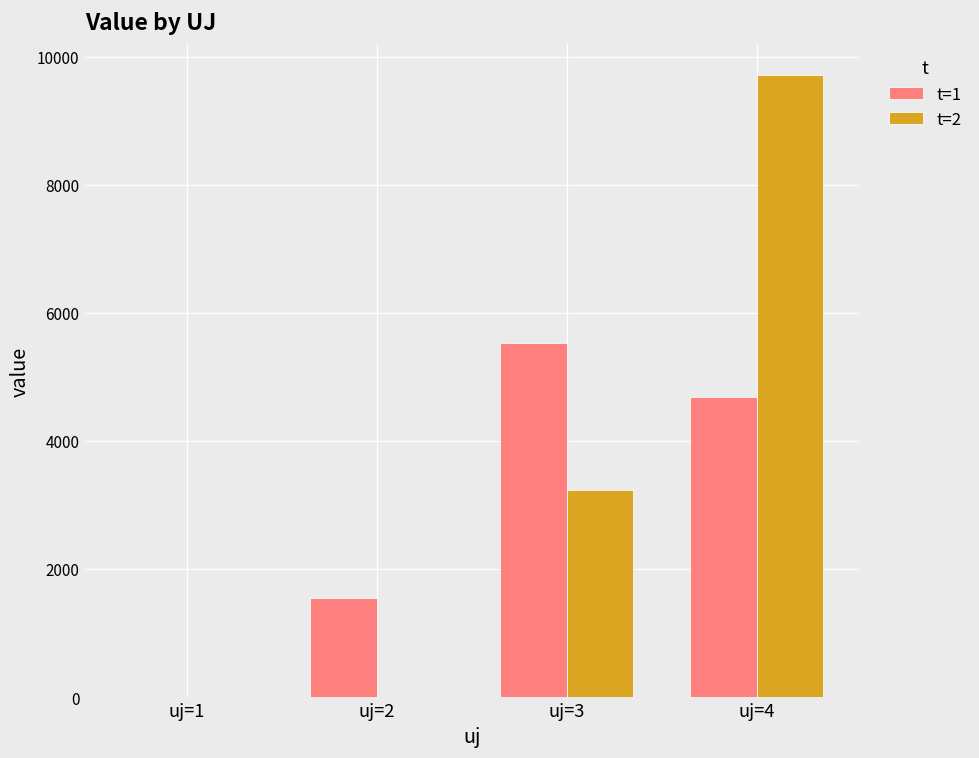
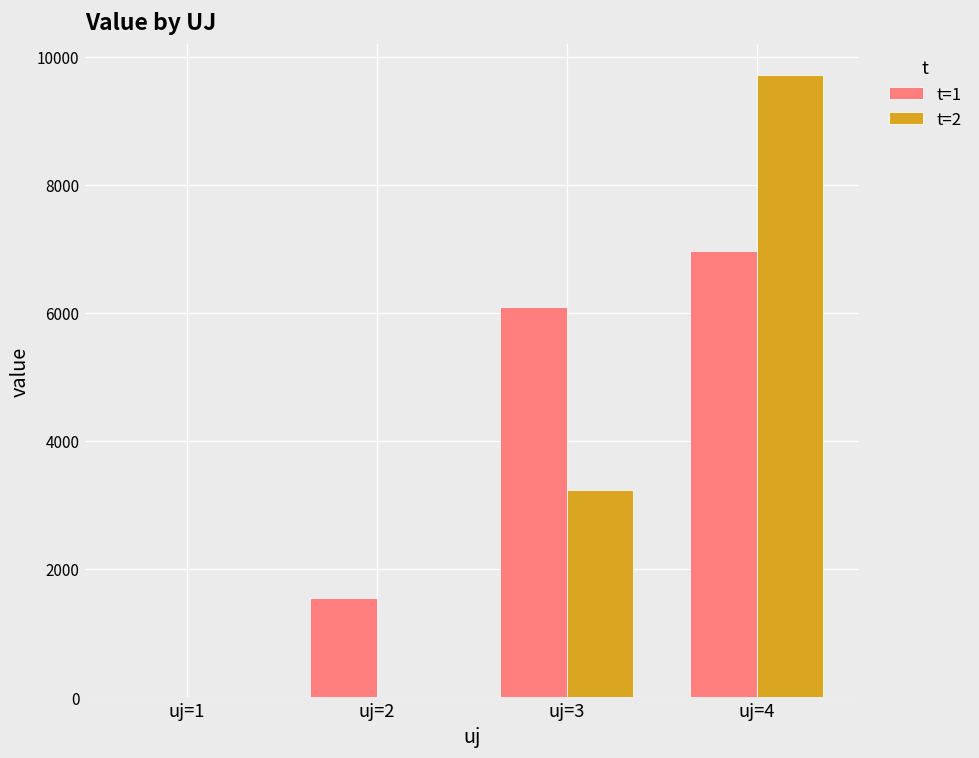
  {
    "t=1": {
      "uj=1": 0,
      "uj=2": 1600,
-     "uj=3": 5500,
-     "uj=4": 4700
+     "uj=3": 6100,
+     "uj=4": 7000
    },
    "t=2": {
      "uj=1": 0,
      "uj=2": 0,
      "uj=3": 3200,
      "uj=4": 9700
    }
  }
